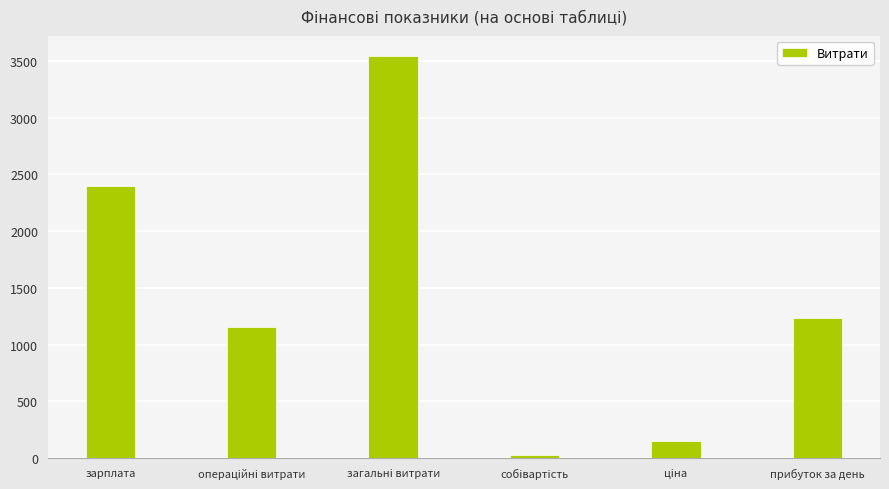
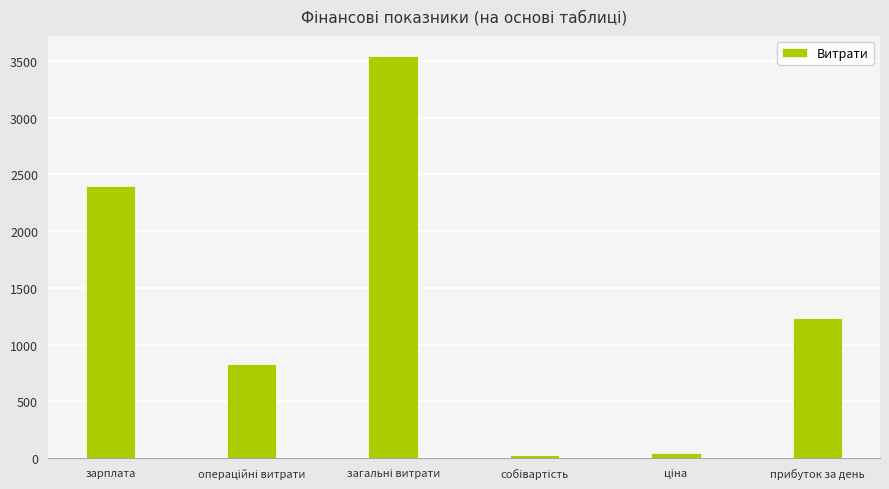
  {
    "зарплата": 2390,
-   "операційні витрати": 1160,
+   "операційні витрати": 830,
    "загальні витрати": 3550,
    "собівартість": 30,
-   "ціна": 150,
+   "ціна": 40,
    "прибуток за день": 1240
  }
